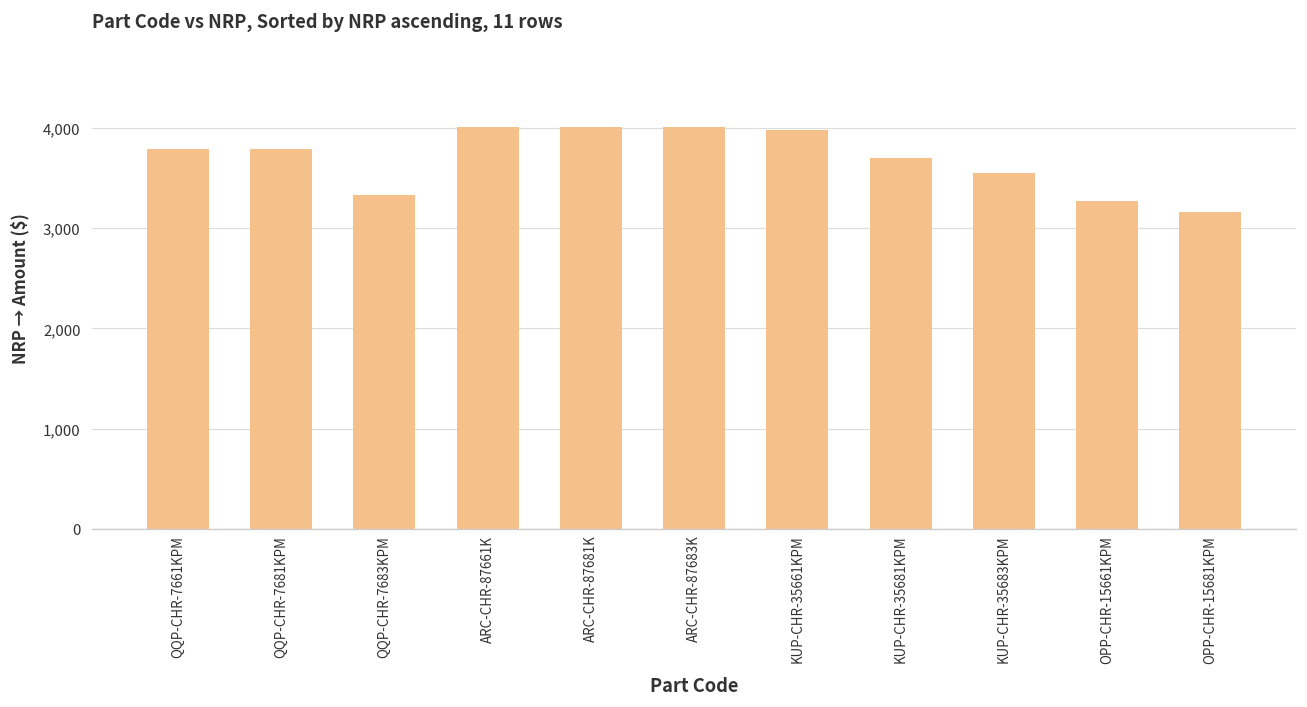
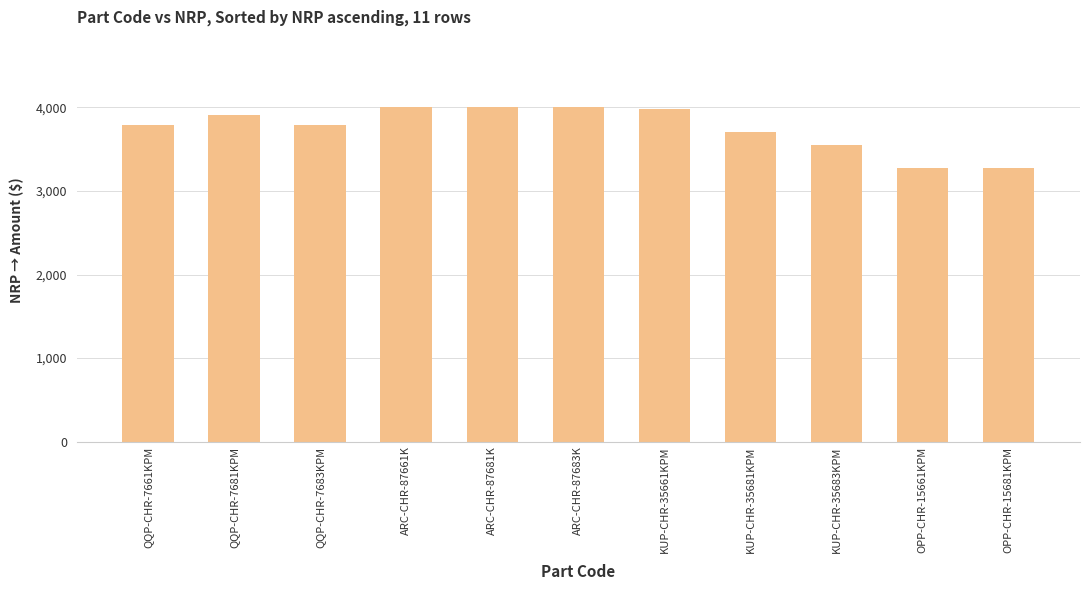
  {
    "QQP-CHR-7661KPM": "3,800",
-   "QQP-CHR-7681KPM": "3,800",
-   "QQP-CHR-7683KPM": "3,300",
+   "QQP-CHR-7681KPM": "3,900",
+   "QQP-CHR-7683KPM": "3,800",
    "ARC-CHR-87661K": "4,000",
    "ARC-CHR-87681K": "4,000",
    "ARC-CHR-87683K": "4,000",
    "KUP-CHR-35661KPM": "4,000",
    "KUP-CHR-35681KPM": "3,700",
    "KUP-CHR-35683KPM": "3,500",
    "OPP-CHR-15661KPM": "3,300",
-   "OPP-CHR-15681KPM": "3,200"
+   "OPP-CHR-15681KPM": "3,300"
  }
